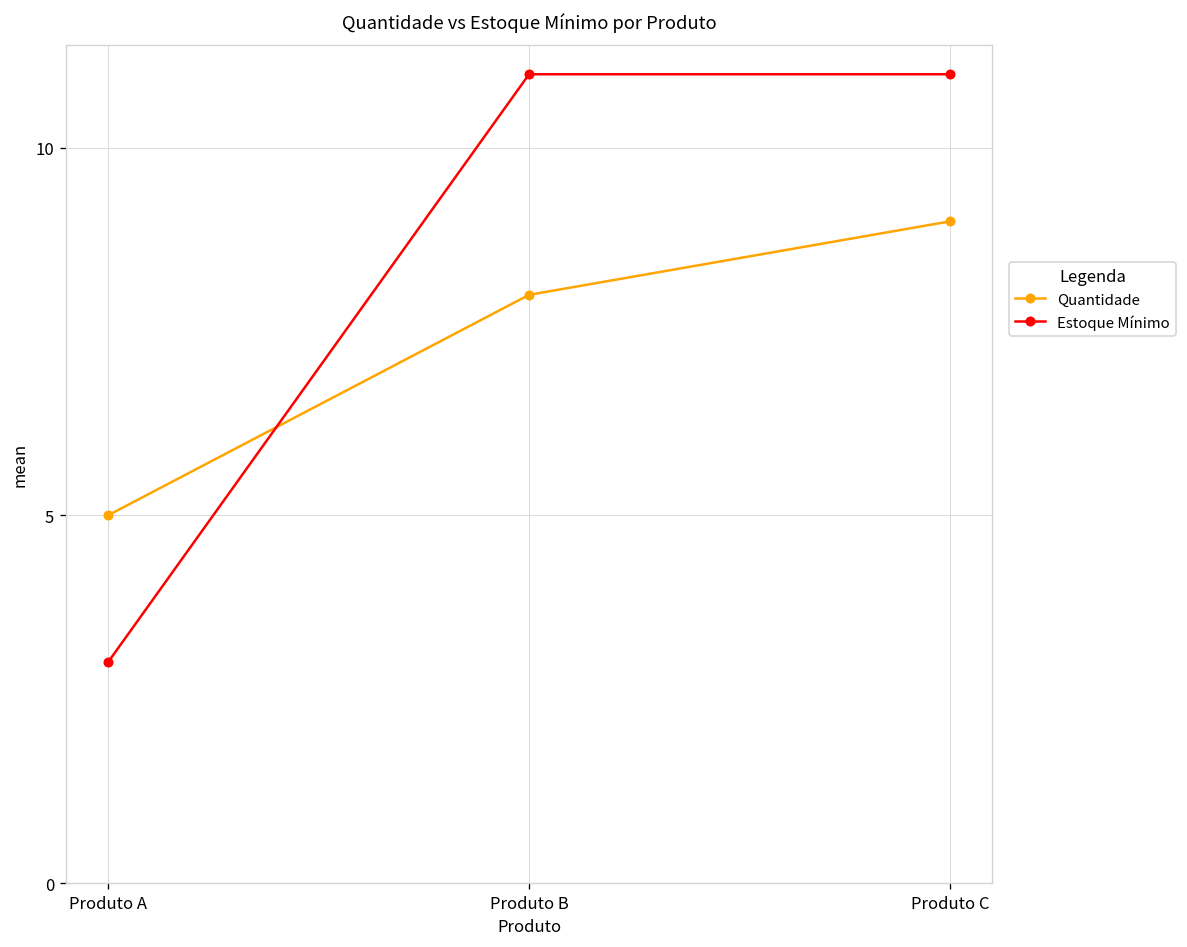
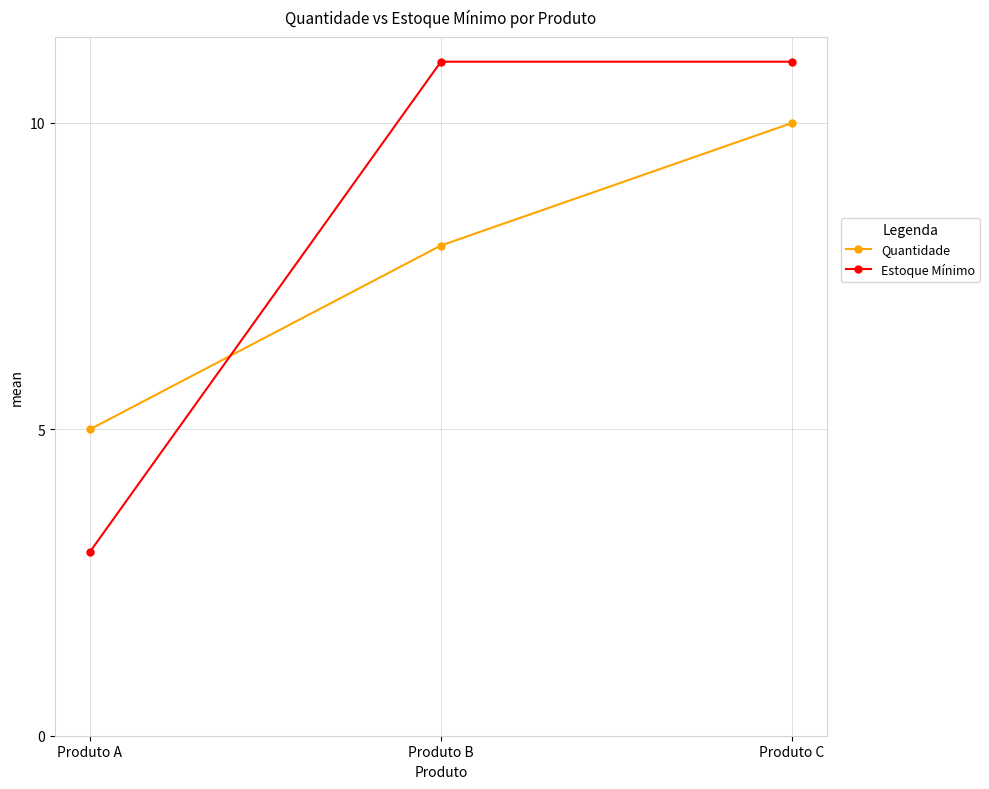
  {
    "Quantidade": {
      "Produto A": 5,
      "Produto B": 8,
-     "Produto C": 9
+     "Produto C": 10
    },
    "Estoque Mínimo": {
      "Produto A": 3,
      "Produto B": 11,
      "Produto C": 11
    }
  }
